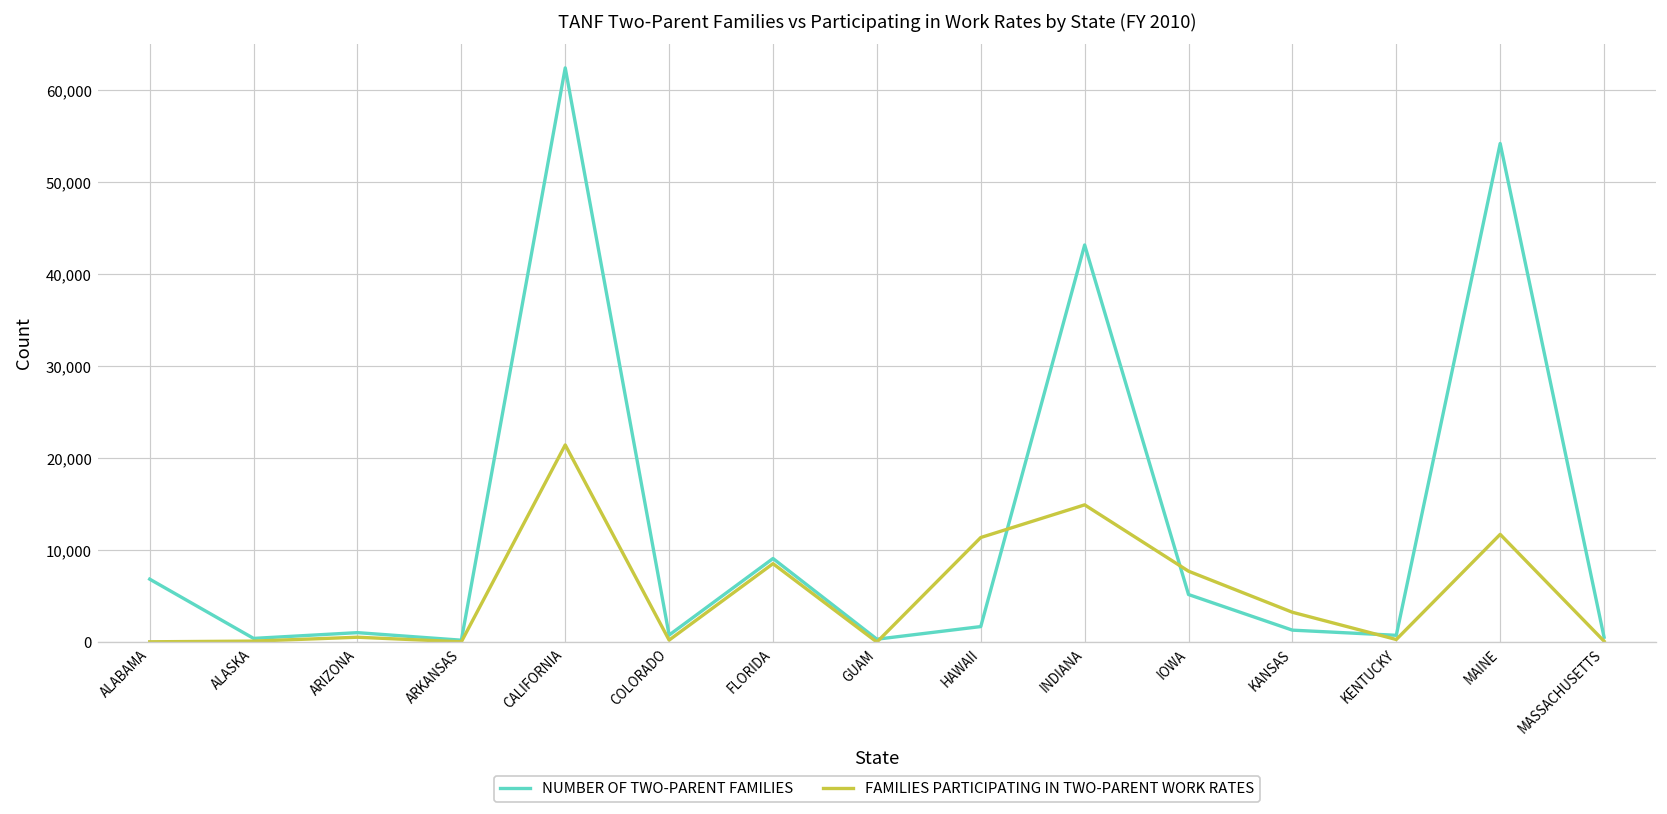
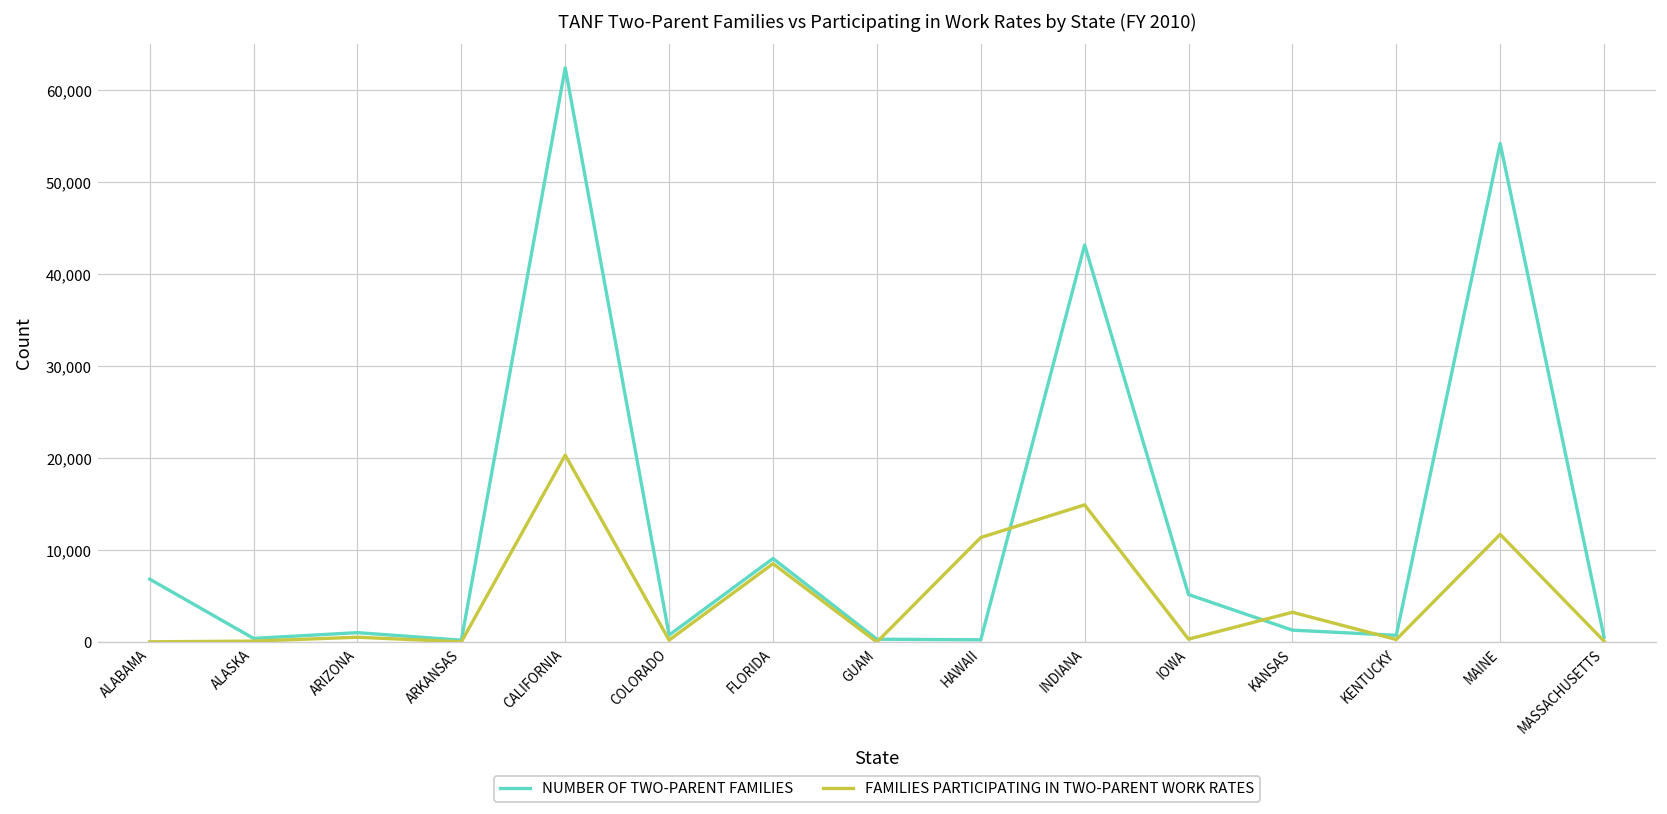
  {
    "NUMBER OF TWO-PARENT FAMILIES": {
      "ALABAMA": "7,000",
      "ARIZONA": "1,000",
      "CALIFORNIA": "62,000",
      "COLORADO": "1,000",
      "FLORIDA": "9,000",
-     "HAWAII": "2,000",
+     "HAWAII": "0",
      "INDIANA": "43,000",
      "IOWA": "5,000",
      "KANSAS": "1,000",
      "KENTUCKY": "1,000",
      "MAINE": "54,000",
      "MASSACHUSETTS": "1,000"
    },
    "FAMILIES PARTICIPATING IN TWO-PARENT WORK RATES": {
      "ALABAMA": "0",
      "ARIZONA": "1,000",
-     "CALIFORNIA": "21,000",
+     "CALIFORNIA": "20,000",
      "COLORADO": "0",
      "FLORIDA": "9,000",
      "HAWAII": "11,000",
      "INDIANA": "15,000",
-     "IOWA": "8,000",
+     "IOWA": "0",
      "KANSAS": "3,000",
      "KENTUCKY": "0",
      "MAINE": "12,000",
      "MASSACHUSETTS": "0"
    }
  }
